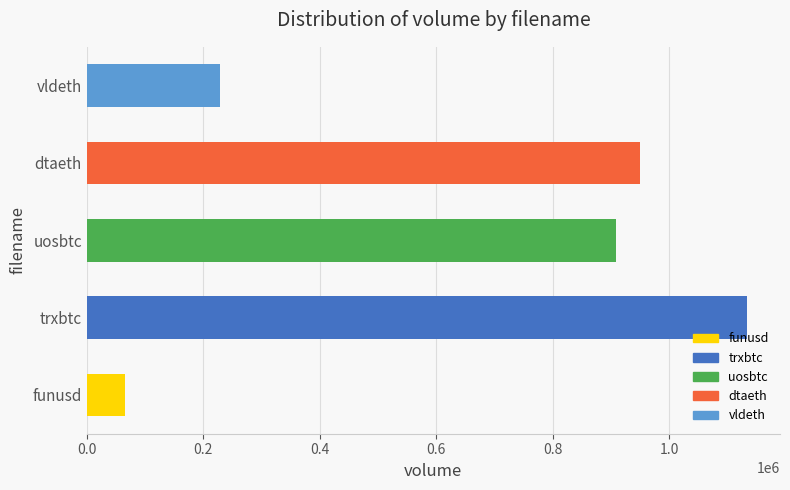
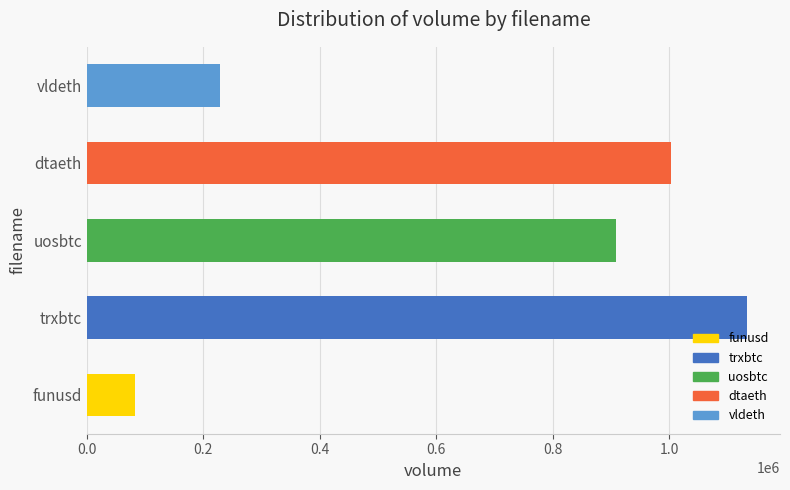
  {
    "vldeth": 230000,
-   "dtaeth": 950000,
+   "dtaeth": 1000000,
    "uosbtc": 910000,
    "trxbtc": 1130000,
-   "funusd": 70000
+   "funusd": 80000
  }
